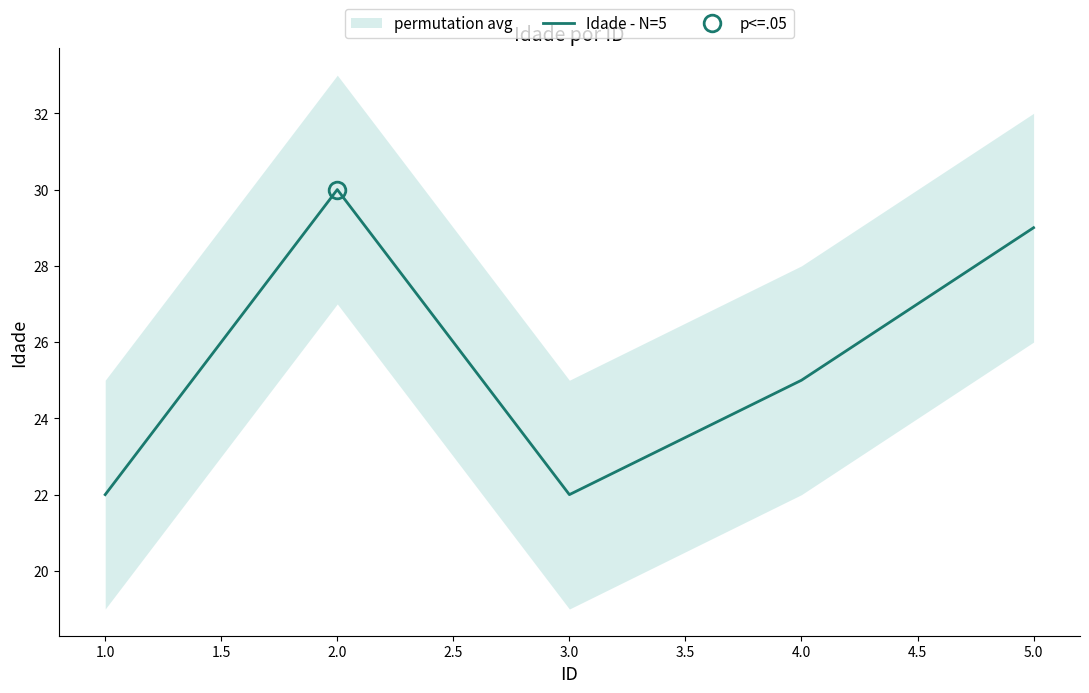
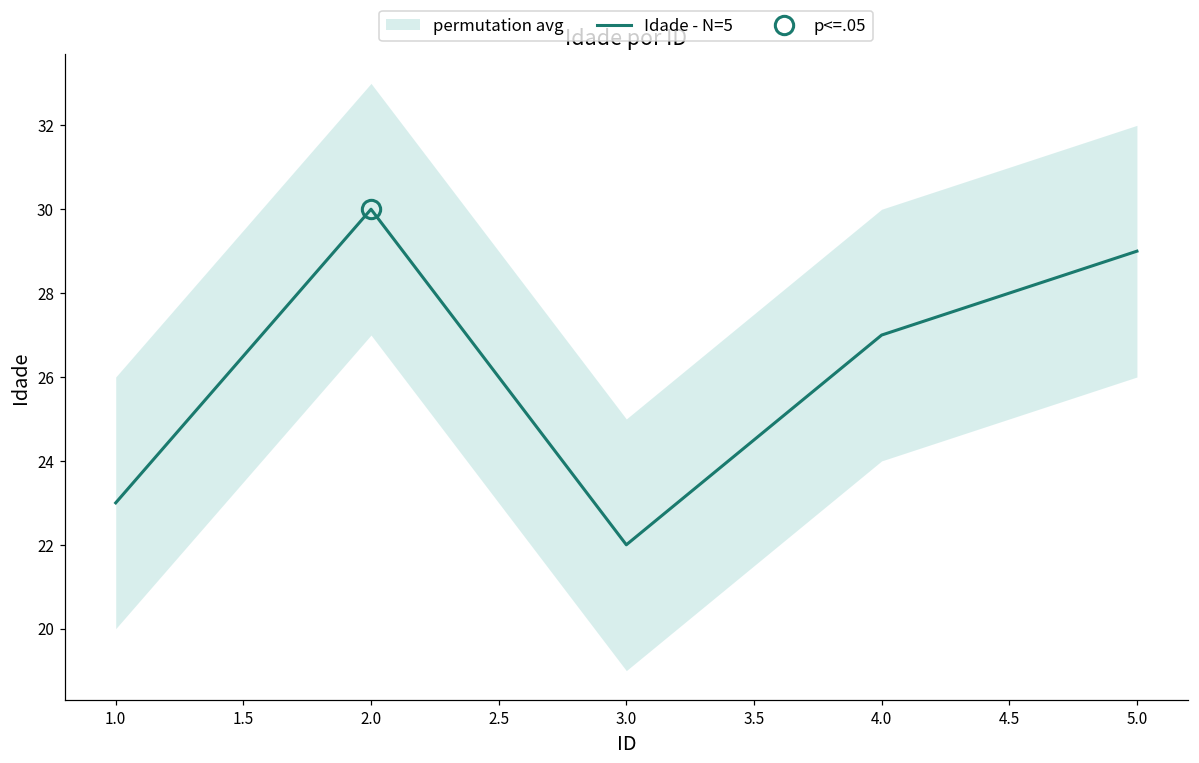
  {
    "Idade - N=5": {
-     "1.0": 22,
+     "1.0": 23,
      "3.0": 22,
-     "4.0": 25,
+     "4.0": 27,
      "5.0": 29
    }
  }
